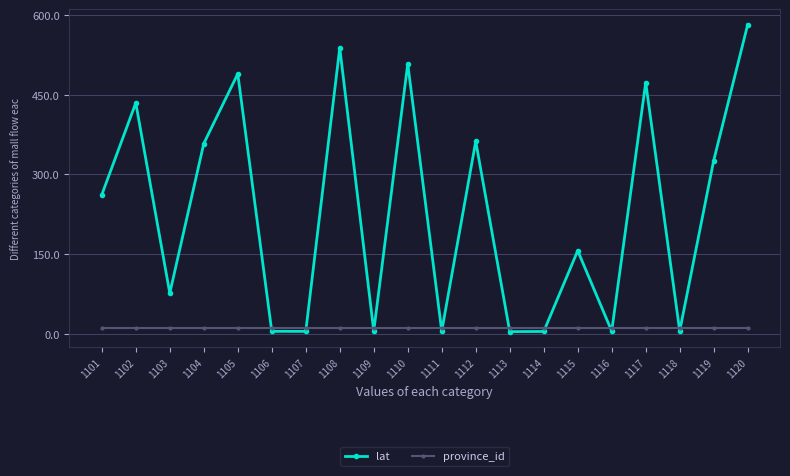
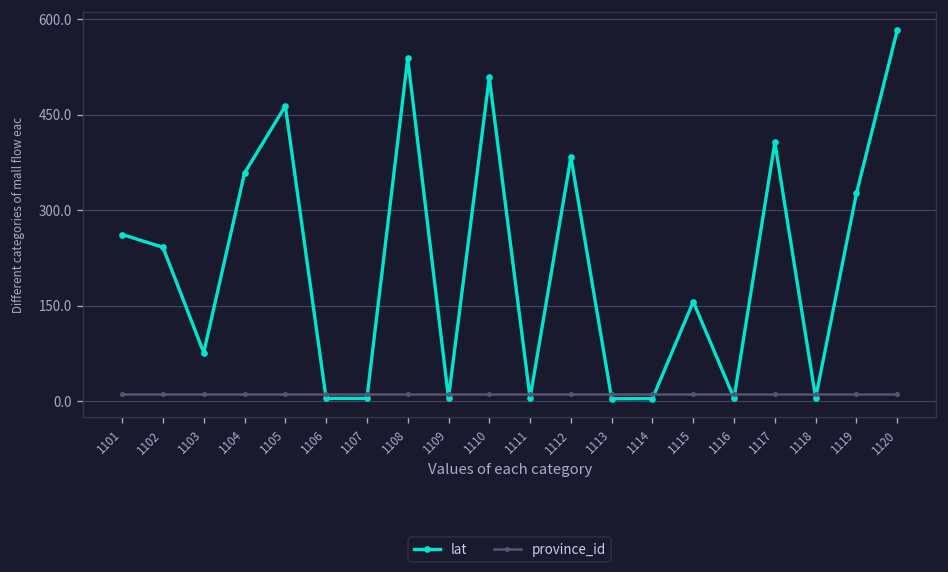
  {
    "lat": {
      "1101": 260,
-     "1102": 430,
+     "1102": 240,
      "1103": 80,
      "1104": 360,
-     "1105": 490,
+     "1105": 460,
      "1106": 0,
      "1107": 0,
      "1108": 540,
      "1109": 10,
      "1110": 510,
      "1111": 0,
-     "1112": 360,
+     "1112": 380,
      "1113": 0,
      "1114": 0,
      "1115": 160,
      "1116": 0,
-     "1117": 470,
+     "1117": 410,
      "1118": 10,
      "1119": 330,
      "1120": 580
    },
    "province_id": {
      "1101": 10,
      "1102": 10,
      "1103": 10,
      "1104": 10,
      "1105": 10,
      "1106": 10,
      "1107": 10,
      "1108": 10,
      "1109": 10,
      "1110": 10,
      "1111": 10,
      "1112": 10,
      "1113": 10,
      "1114": 10,
      "1115": 10,
      "1116": 10,
      "1117": 10,
      "1118": 10,
      "1119": 10,
      "1120": 10
    }
  }
